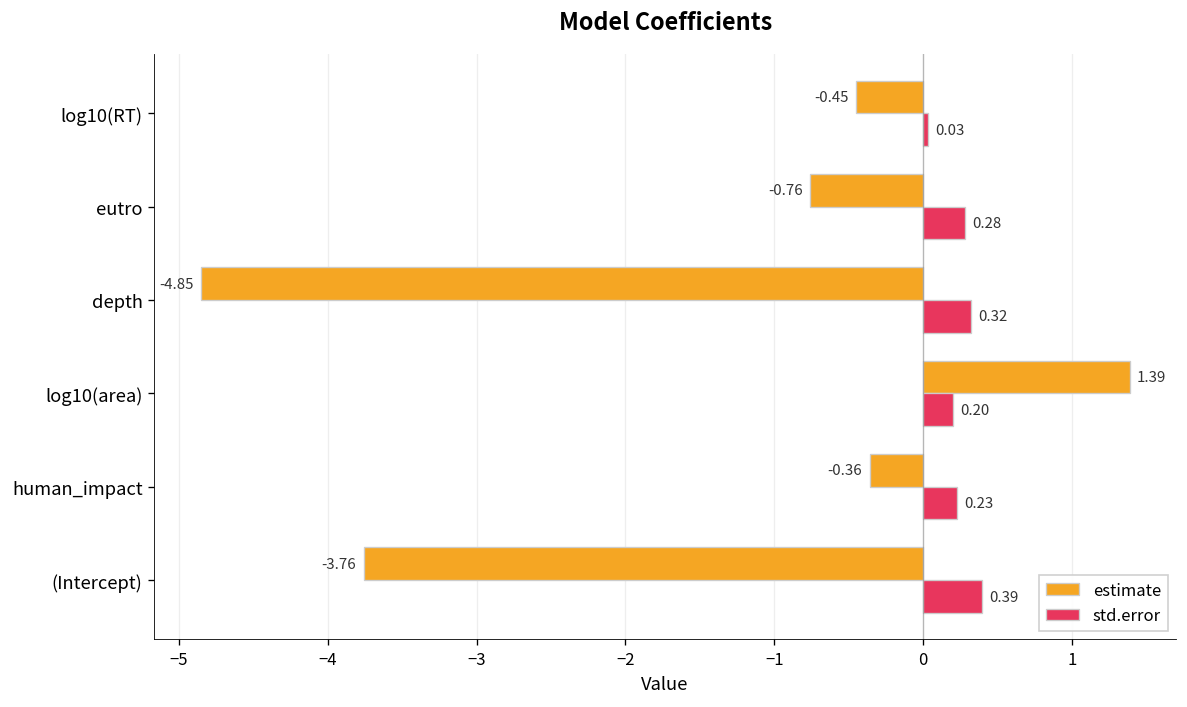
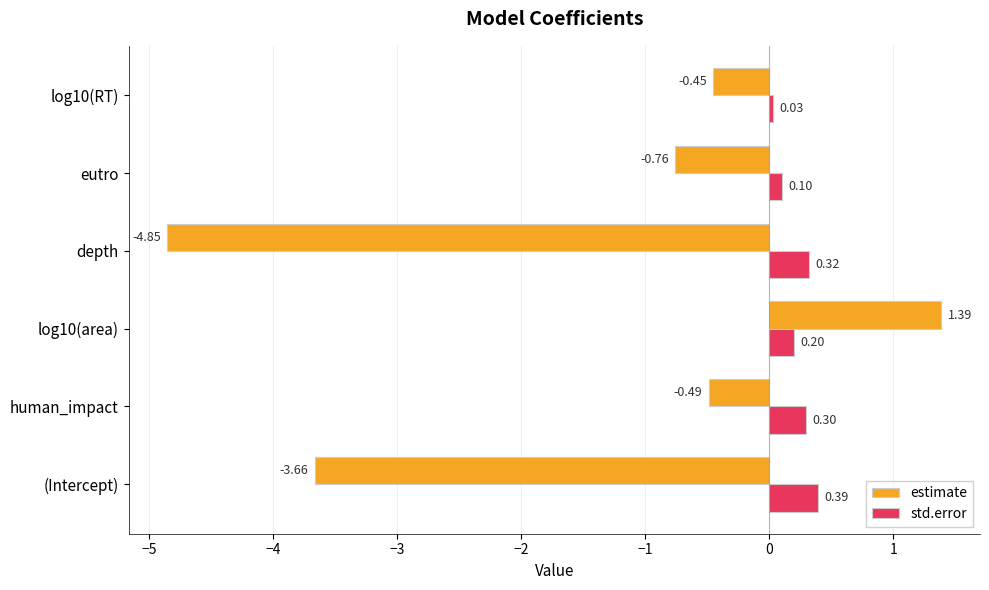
  {
    "estimate": {
      "log10(RT)": -0.45,
      "eutro": -0.76,
      "depth": -4.85,
      "log10(area)": 1.39,
-     "human_impact": -0.36,
-     "(Intercept)": -3.76
+     "human_impact": -0.49,
+     "(Intercept)": -3.66
    },
    "std.error": {
      "log10(RT)": 0.03,
-     "eutro": 0.28,
+     "eutro": 0.10,
      "depth": 0.32,
      "log10(area)": 0.20,
-     "human_impact": 0.23,
+     "human_impact": 0.30,
      "(Intercept)": 0.39
    }
  }
